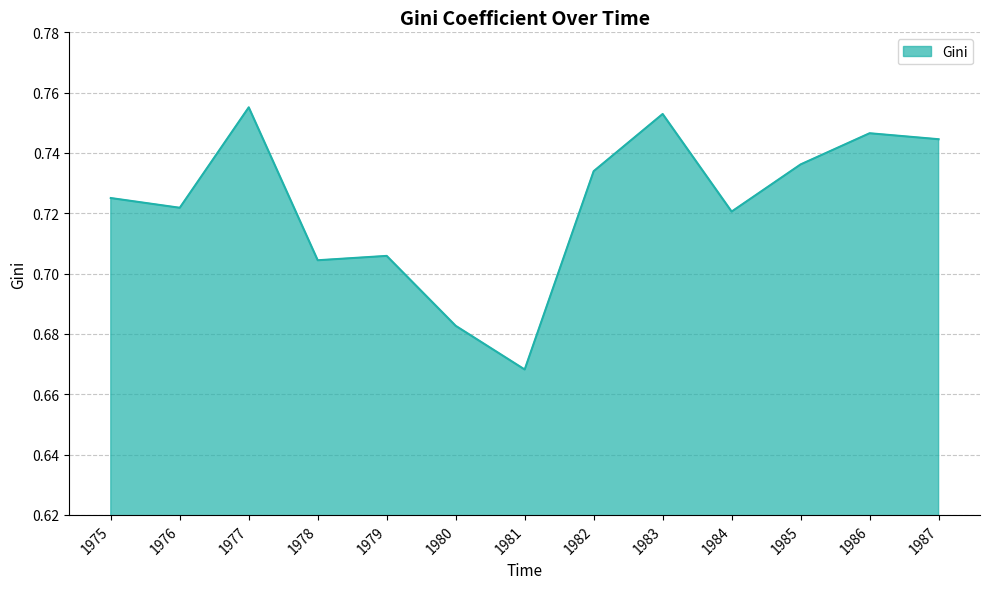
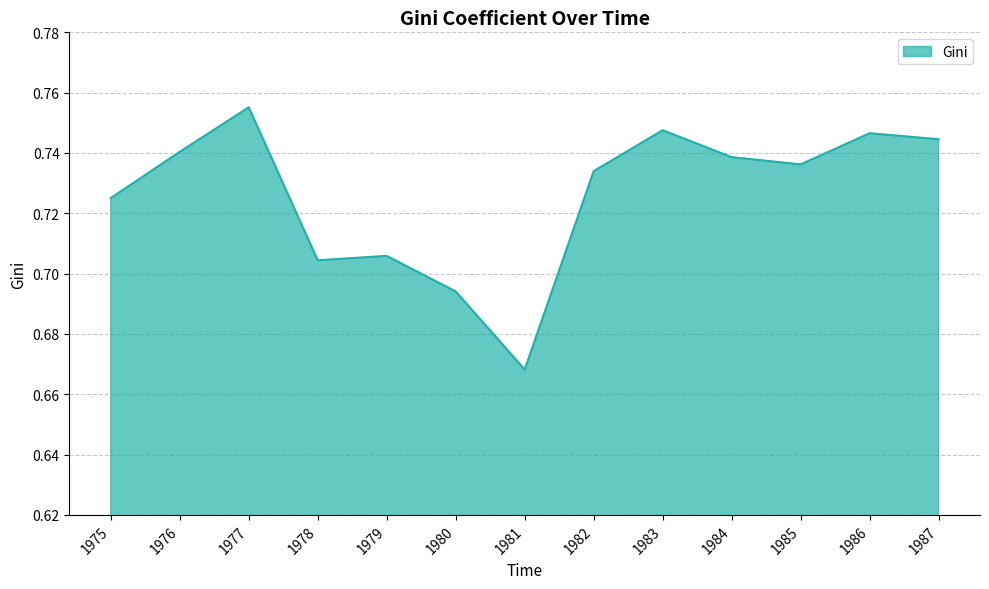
  {
    "1975": 0.725,
-   "1976": 0.722,
+   "1976": 0.740,
    "1977": 0.755,
    "1978": 0.704,
    "1979": 0.706,
-   "1980": 0.683,
+   "1980": 0.694,
    "1981": 0.668,
    "1982": 0.734,
-   "1983": 0.753,
-   "1984": 0.721,
+   "1983": 0.748,
+   "1984": 0.739,
    "1985": 0.736,
    "1986": 0.747,
    "1987": 0.745
  }
